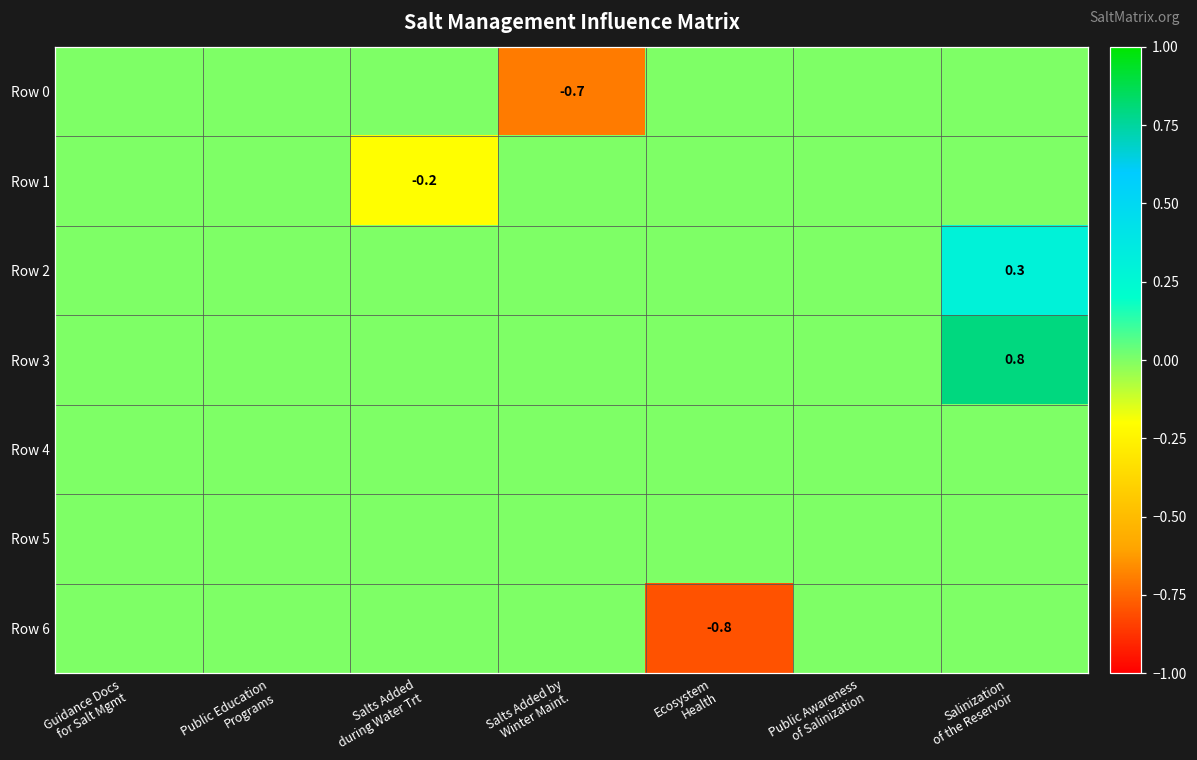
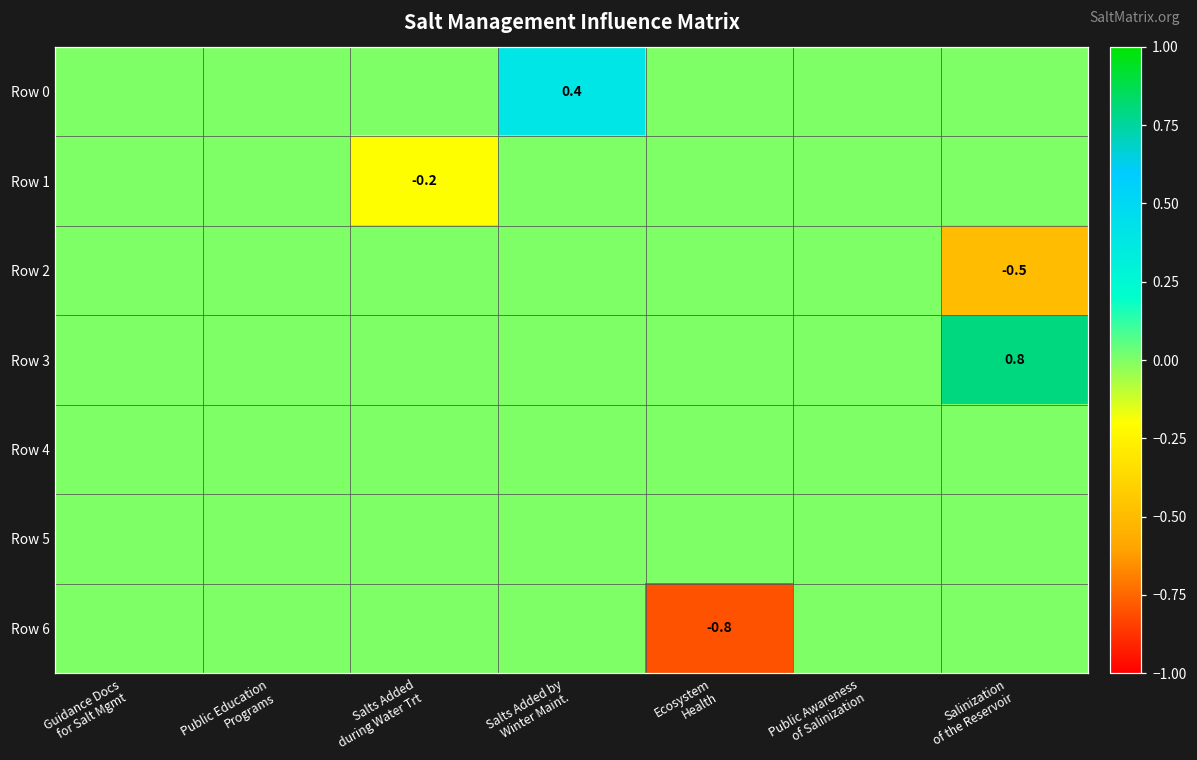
  {
    "Row 0": {
-     "Salts Added by Winter Maint.": -0.7
+     "Salts Added by Winter Maint.": 0.4
    },
    "Row 1": {
      "Salts Added during Water Trt": -0.2
    },
    "Row 2": {
-     "Salinization of the Reservoir": 0.3
+     "Salinization of the Reservoir": -0.5
    },
    "Row 3": {
      "Salinization of the Reservoir": 0.8
    },
    "Row 6": {
      "Ecosystem Health": -0.8
    }
  }
